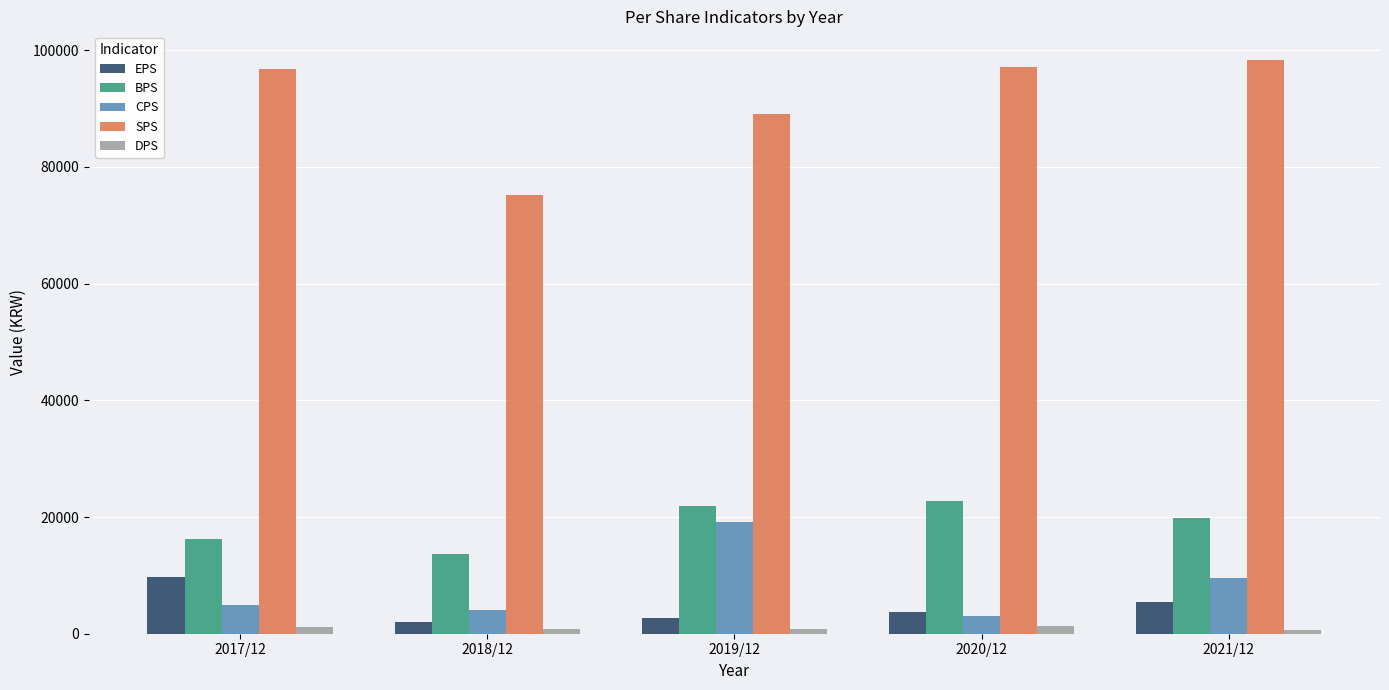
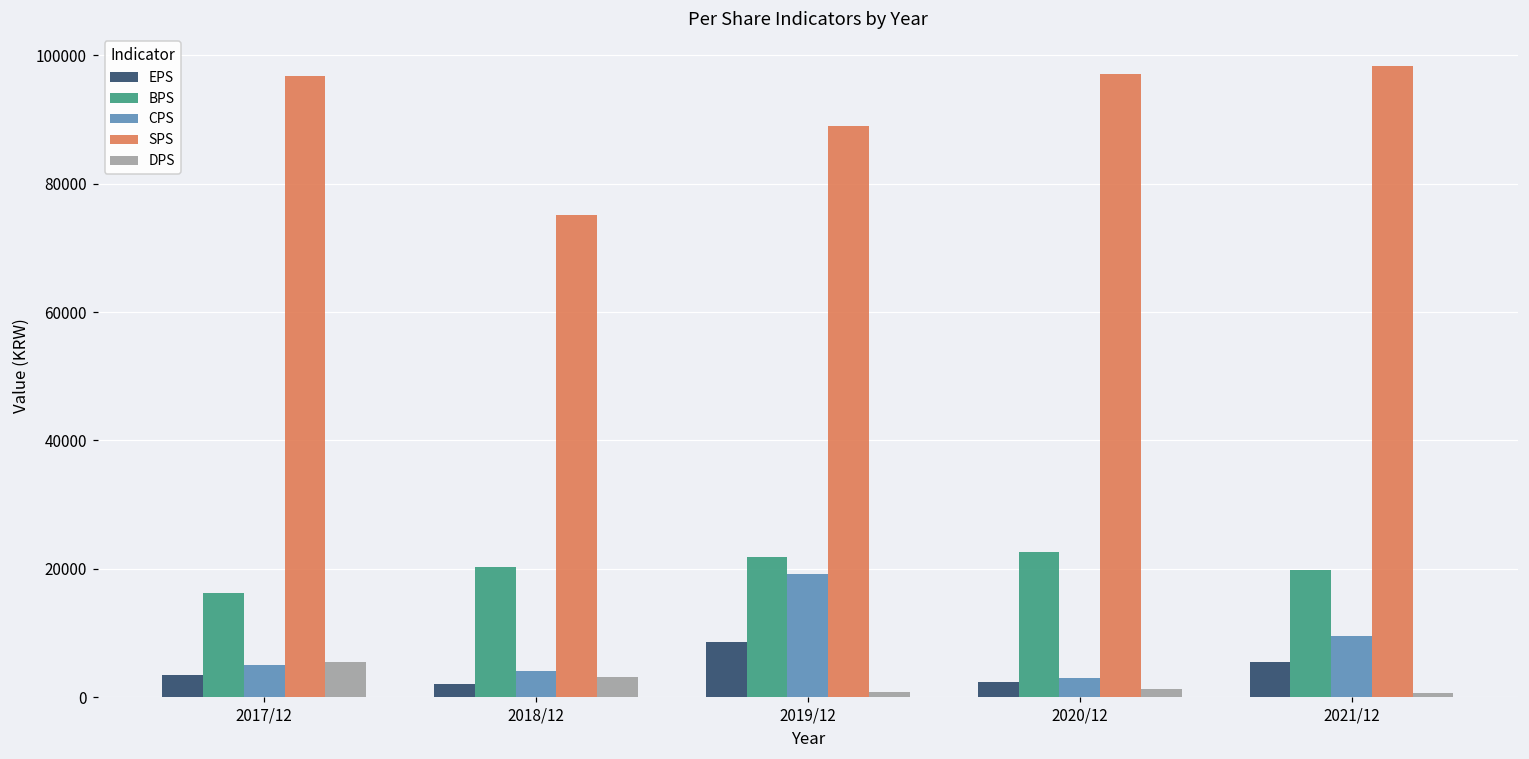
  {
    "EPS": {
-     "2017/12": 10000,
+     "2017/12": 3000,
      "2018/12": 2000,
-     "2019/12": 3000,
-     "2020/12": 4000,
+     "2019/12": 9000,
+     "2020/12": 2000,
      "2021/12": 5000
    },
    "BPS": {
      "2017/12": 16000,
-     "2018/12": 14000,
+     "2018/12": 20000,
      "2019/12": 22000,
      "2020/12": 23000,
      "2021/12": 20000
    },
    "CPS": {
      "2017/12": 5000,
      "2018/12": 4000,
      "2019/12": 19000,
      "2020/12": 3000,
      "2021/12": 9000
    },
    "SPS": {
      "2017/12": 97000,
      "2018/12": 75000,
      "2019/12": 89000,
      "2020/12": 97000,
      "2021/12": 98000
    },
    "DPS": {
-     "2017/12": 1000,
-     "2018/12": 1000,
+     "2017/12": 5000,
+     "2018/12": 3000,
      "2019/12": 1000,
      "2020/12": 1000,
      "2021/12": 1000
    }
  }
